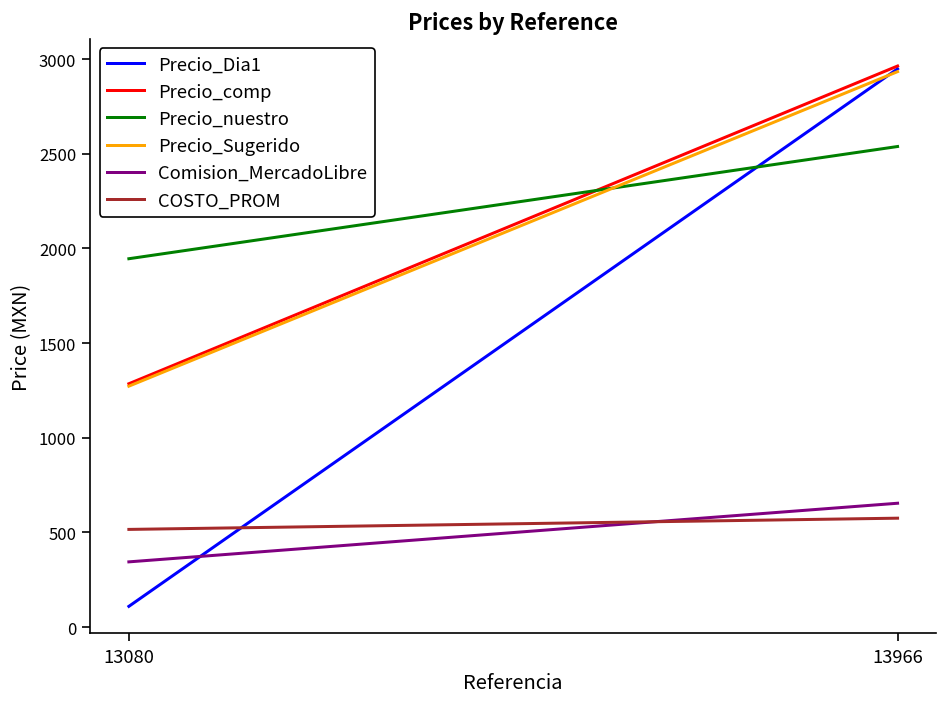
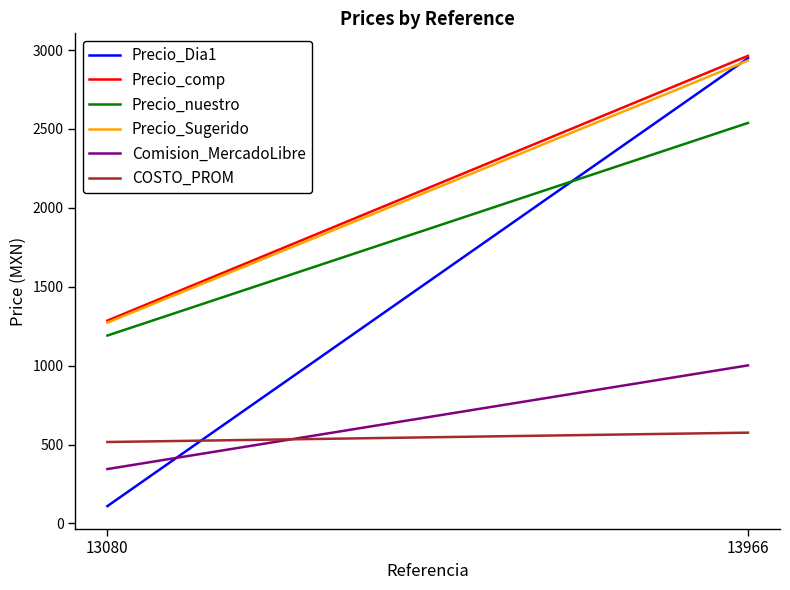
  {
    "Precio_Dia1": {
      "13080": 110
    },
    "Precio_nuestro": {
-     "13080": 1950,
+     "13080": 1190,
      "13966": 2540
    },
    "Comision_MercadoLibre": {
      "13080": 340,
-     "13966": 650
+     "13966": 1000
    },
    "COSTO_PROM": {
      "13080": 520,
      "13966": 580
    }
  }
